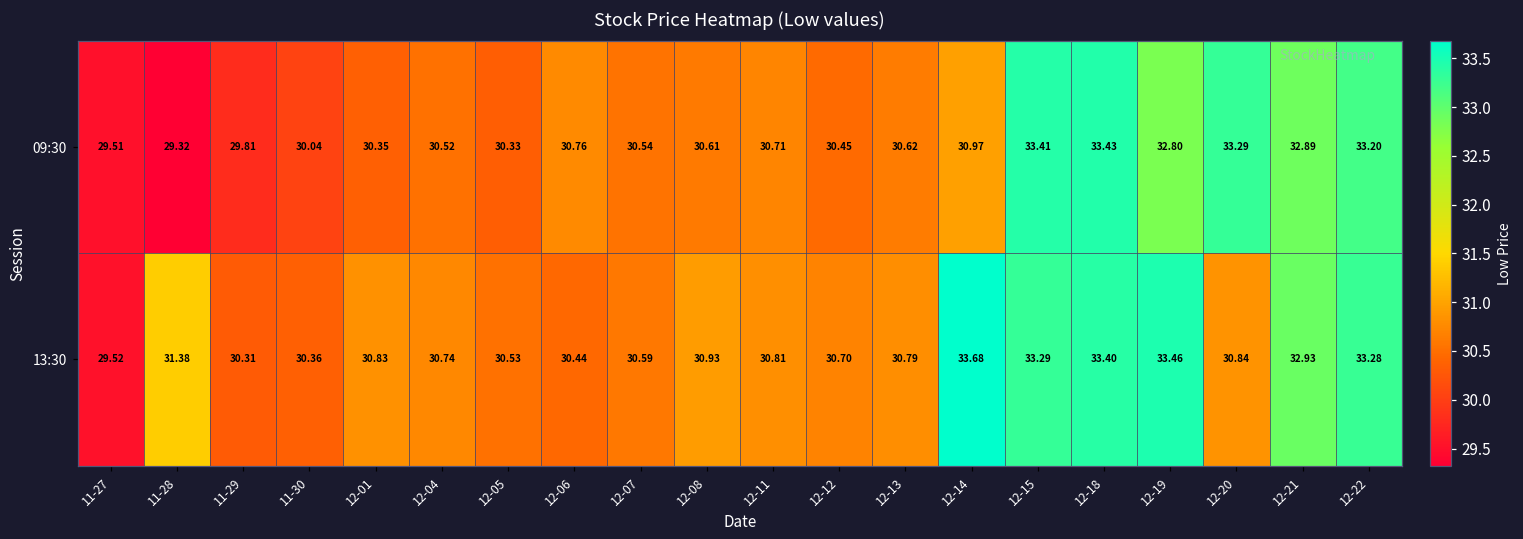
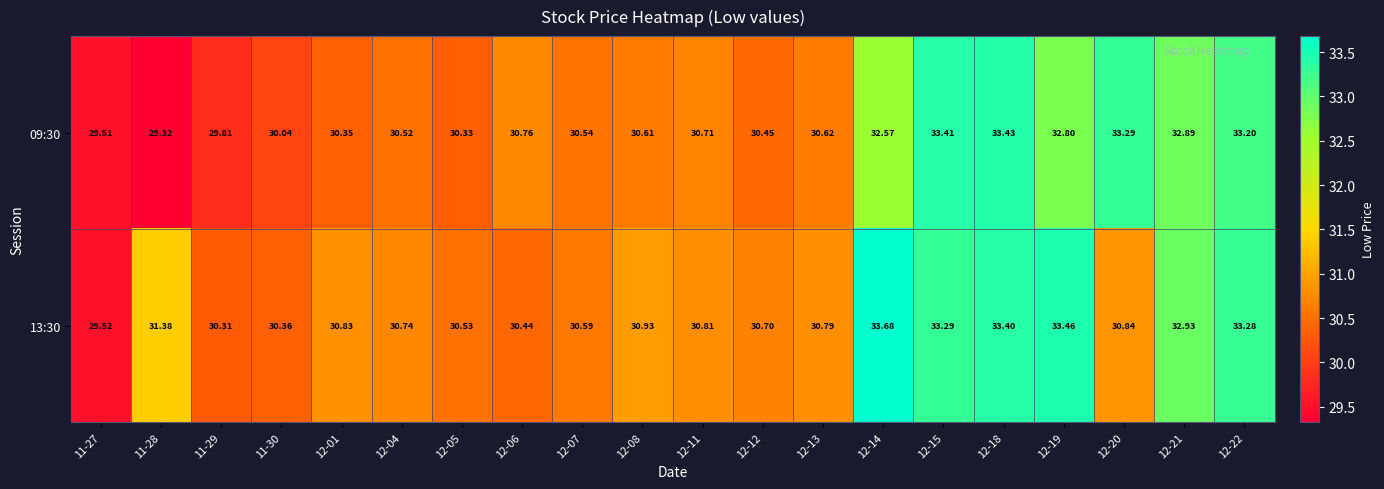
  {
    "09:30": {
      "11-27": 29.51,
      "11-28": 29.32,
      "11-29": 29.81,
      "11-30": 30.04,
      "12-01": 30.35,
      "12-04": 30.52,
      "12-05": 30.33,
      "12-06": 30.76,
      "12-07": 30.54,
      "12-08": 30.61,
      "12-11": 30.71,
      "12-12": 30.45,
      "12-13": 30.62,
-     "12-14": 30.97,
+     "12-14": 32.57,
      "12-15": 33.41,
      "12-18": 33.43,
      "12-19": 32.80,
      "12-20": 33.29,
      "12-22": 33.20
    },
    "13:30": {
      "11-27": 29.52,
      "11-28": 31.38,
      "11-29": 30.31,
      "11-30": 30.36,
      "12-01": 30.83,
      "12-04": 30.74,
      "12-05": 30.53,
      "12-06": 30.44,
      "12-07": 30.59,
      "12-08": 30.93,
      "12-11": 30.81,
      "12-12": 30.70,
      "12-13": 30.79,
      "12-14": 33.68,
      "12-15": 33.29,
      "12-18": 33.40,
      "12-19": 33.46,
      "12-20": 30.84,
      "12-21": 32.93,
      "12-22": 33.28
    }
  }
